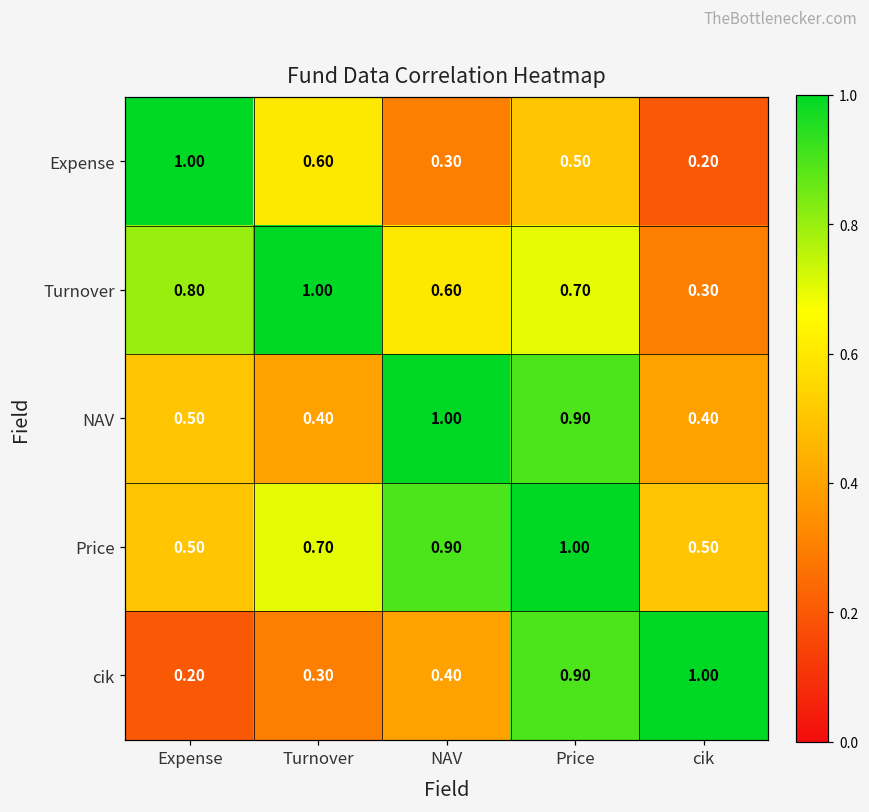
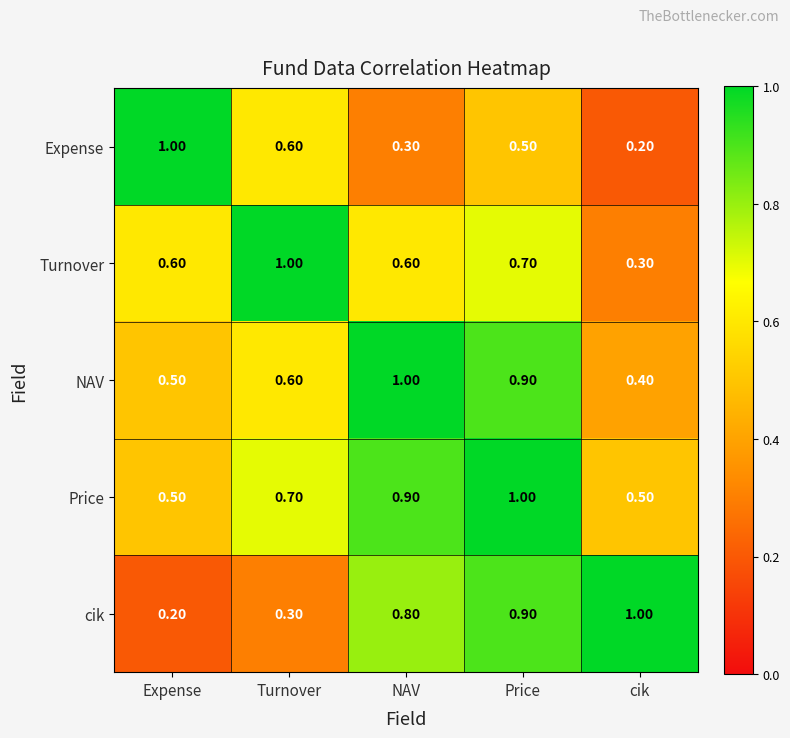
  {
    "Expense": {
      "Expense": 1.00,
      "Turnover": 0.60,
      "NAV": 0.30,
      "Price": 0.50,
      "cik": 0.20
    },
    "Turnover": {
-     "Expense": 0.80,
+     "Expense": 0.60,
      "Turnover": 1.00,
      "NAV": 0.60,
      "Price": 0.70,
      "cik": 0.30
    },
    "NAV": {
      "Expense": 0.50,
-     "Turnover": 0.40,
+     "Turnover": 0.60,
      "NAV": 1.00,
      "Price": 0.90,
      "cik": 0.40
    },
    "Price": {
      "Expense": 0.50,
      "Turnover": 0.70,
      "NAV": 0.90,
      "Price": 1.00,
      "cik": 0.50
    },
    "cik": {
      "Expense": 0.20,
      "Turnover": 0.30,
-     "NAV": 0.40,
+     "NAV": 0.80,
      "Price": 0.90,
      "cik": 1.00
    }
  }
